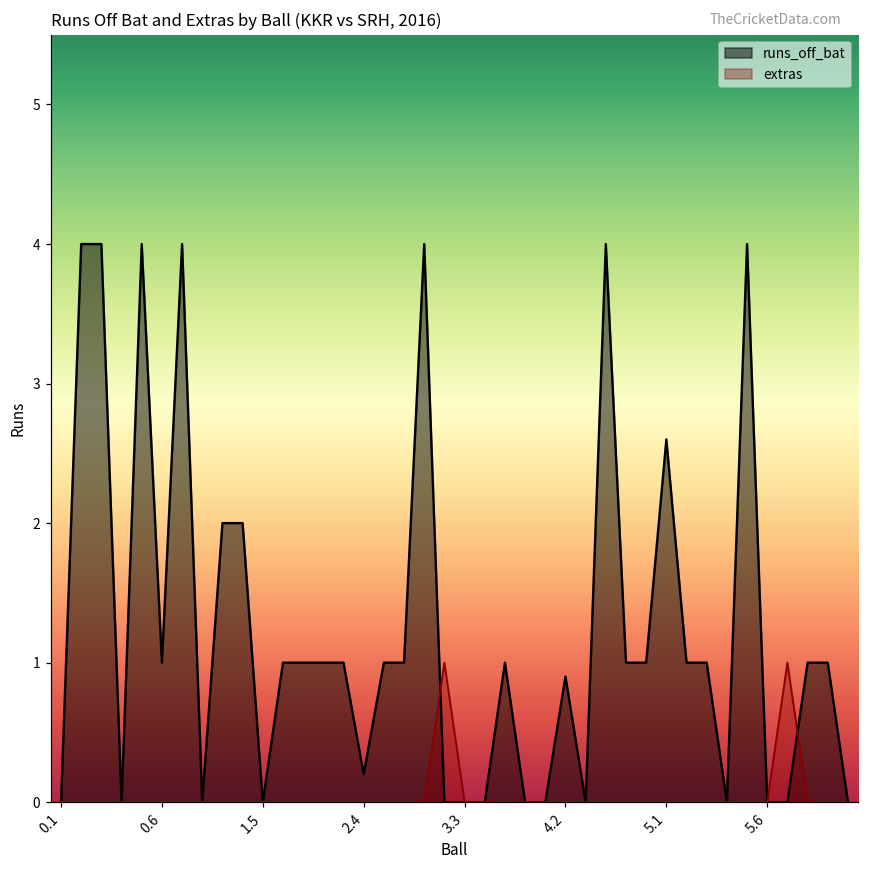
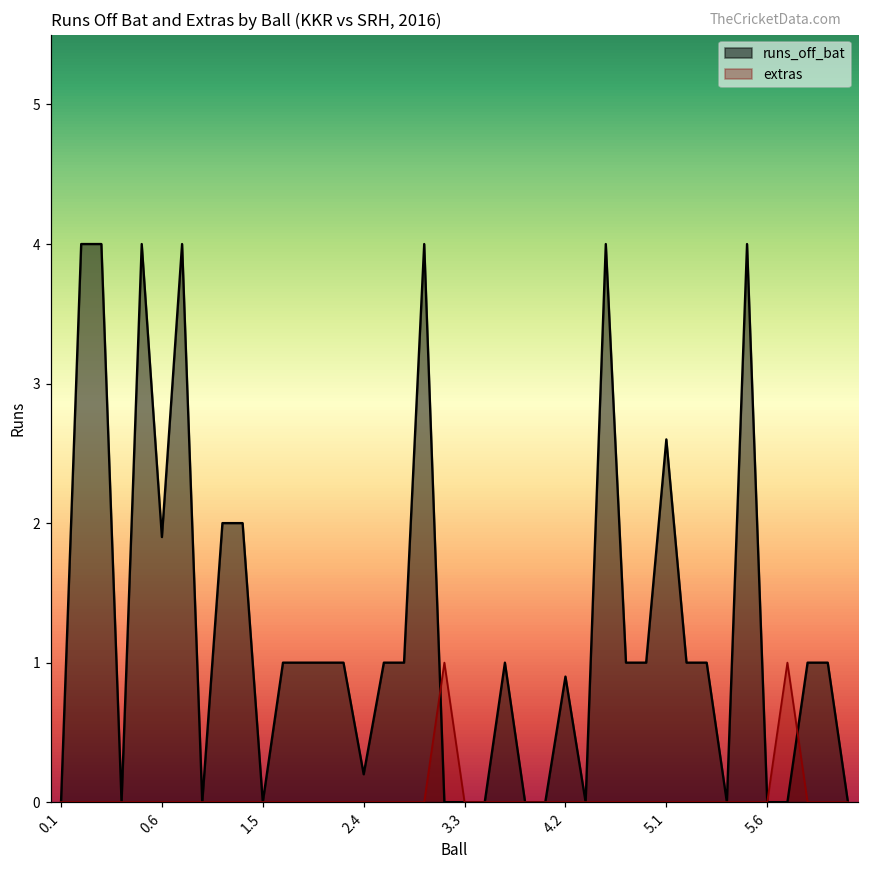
  {
    "runs_off_bat": {
-     "0.6": 1.0,
+     "0.6": 1.9,
      "2.4": 0.2,
      "4.2": 0.9,
      "5.1": 2.6
    },
    "extras": {
      "0.6": 0.0,
      "2.4": 0.0,
      "4.2": 0.0,
      "5.1": 0.0
    }
  }
